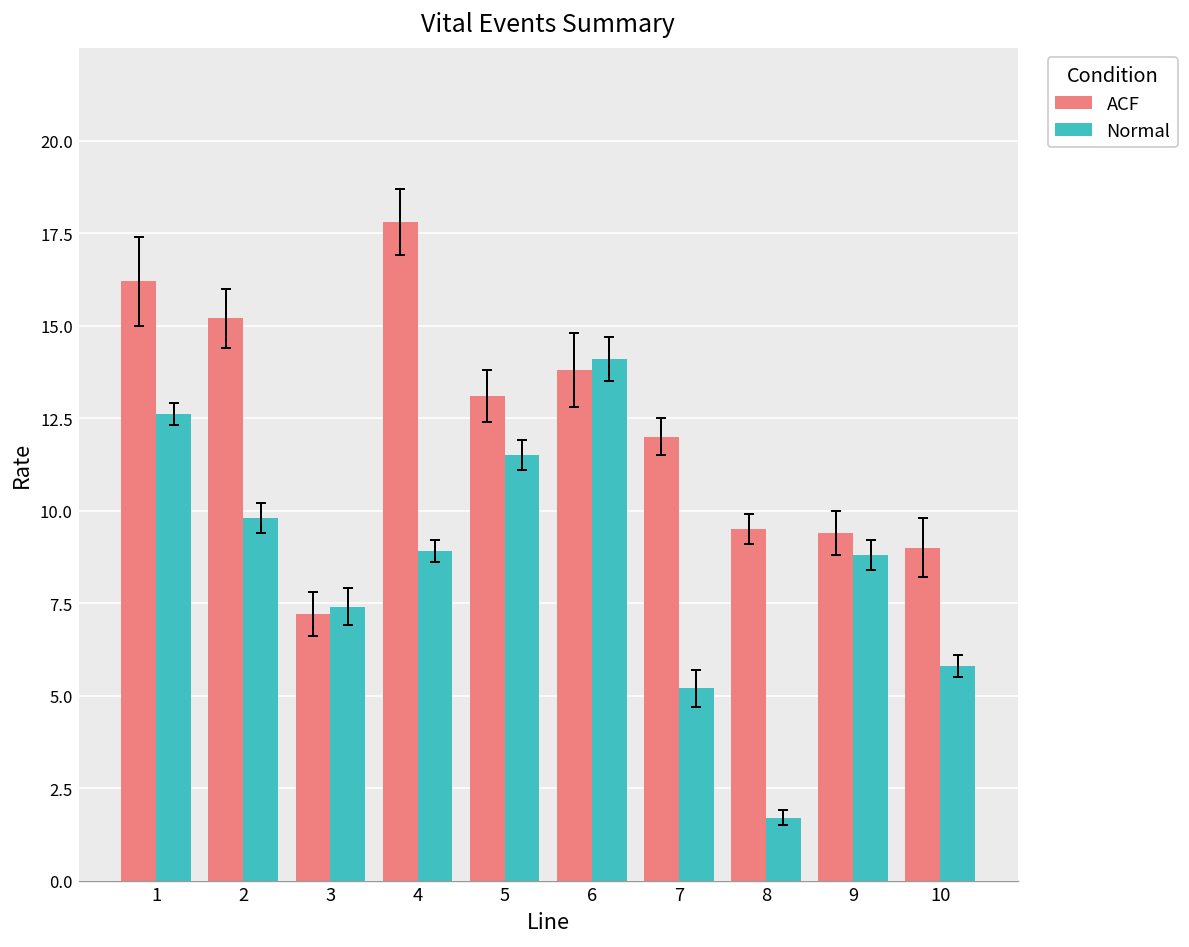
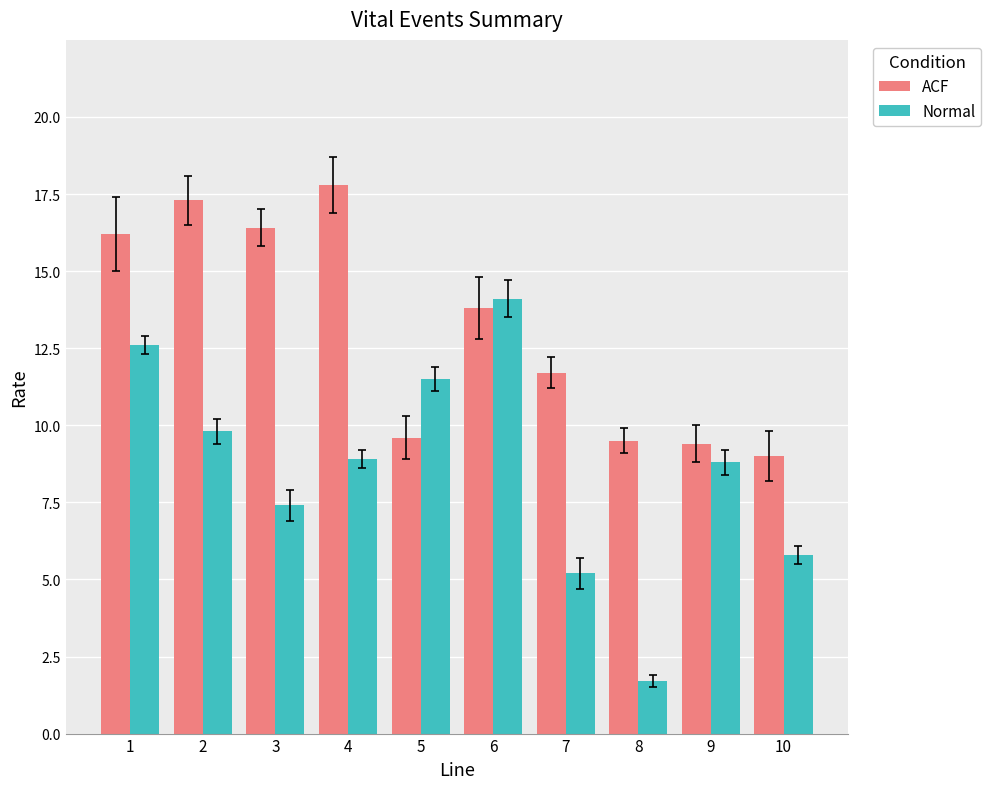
  {
    "ACF": {
      "1": 16.2,
-     "2": 15.2,
-     "3": 7.2,
+     "2": 17.3,
+     "3": 16.4,
      "4": 17.8,
-     "5": 13.1,
+     "5": 9.6,
      "6": 13.8,
-     "7": 12.0,
+     "7": 11.7,
      "8": 9.5,
      "9": 9.4,
      "10": 9.0
    },
    "Normal": {
      "1": 12.6,
      "2": 9.8,
      "3": 7.4,
      "4": 8.9,
      "5": 11.5,
      "6": 14.1,
      "7": 5.2,
      "8": 1.7,
      "9": 8.8,
      "10": 5.8
    }
  }
